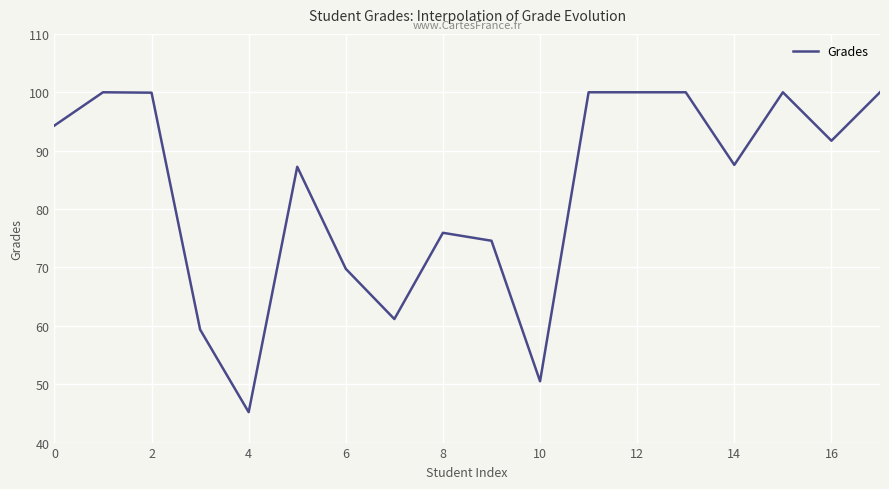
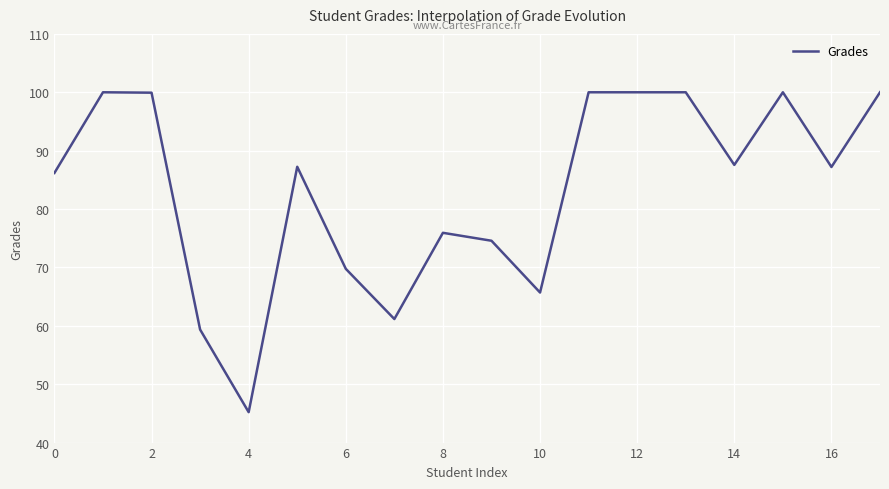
  {
-   "0": 94,
+   "0": 86,
    "2": 100,
    "4": 45,
    "6": 70,
    "8": 76,
-   "10": 51,
+   "10": 66,
    "12": 100,
    "14": 88,
-   "16": 92
+   "16": 87
  }
